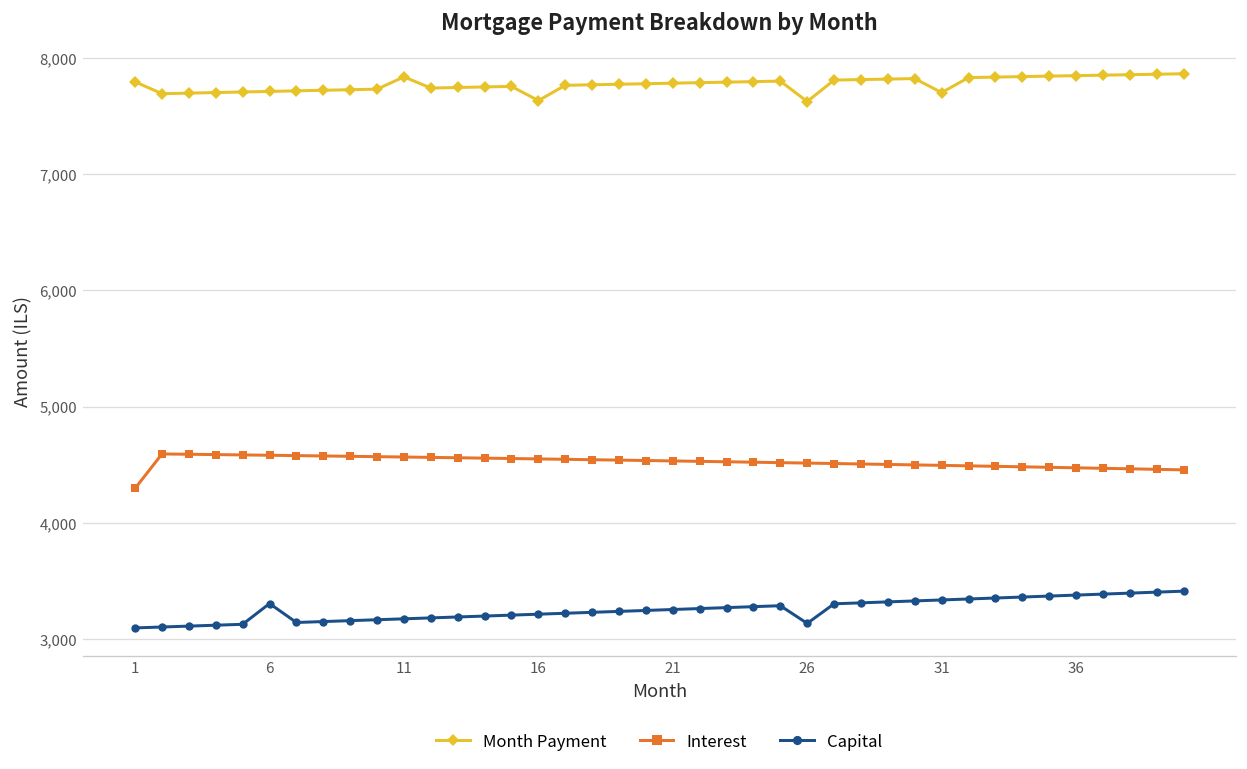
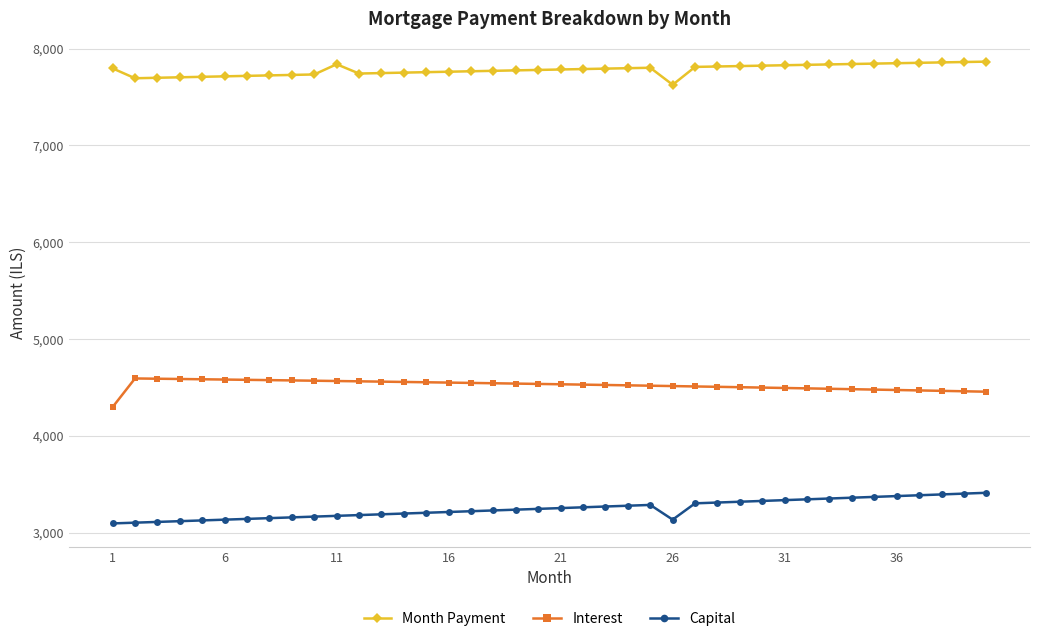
  {
    "Month Payment": {
      "1": "7,800",
      "6": "7,700",
      "11": "7,800",
-     "16": "7,600",
+     "16": "7,800",
      "21": "7,800",
      "26": "7,600",
-     "31": "7,700",
+     "31": "7,800",
      "36": "7,800"
    },
    "Interest": {
      "1": "4,300",
      "6": "4,600",
      "11": "4,600",
      "16": "4,500",
      "21": "4,500",
      "26": "4,500",
      "31": "4,500",
      "36": "4,500"
    },
    "Capital": {
      "1": "3,100",
-     "6": "3,300",
+     "6": "3,100",
      "11": "3,200",
      "16": "3,200",
      "21": "3,300",
      "26": "3,100",
      "31": "3,300",
      "36": "3,400"
    }
  }
